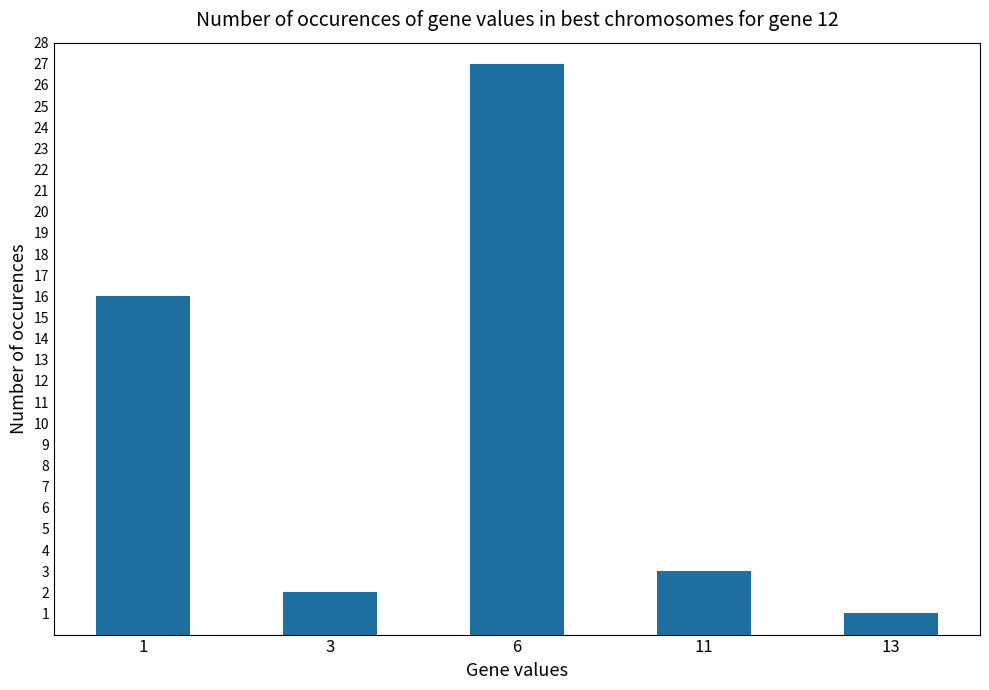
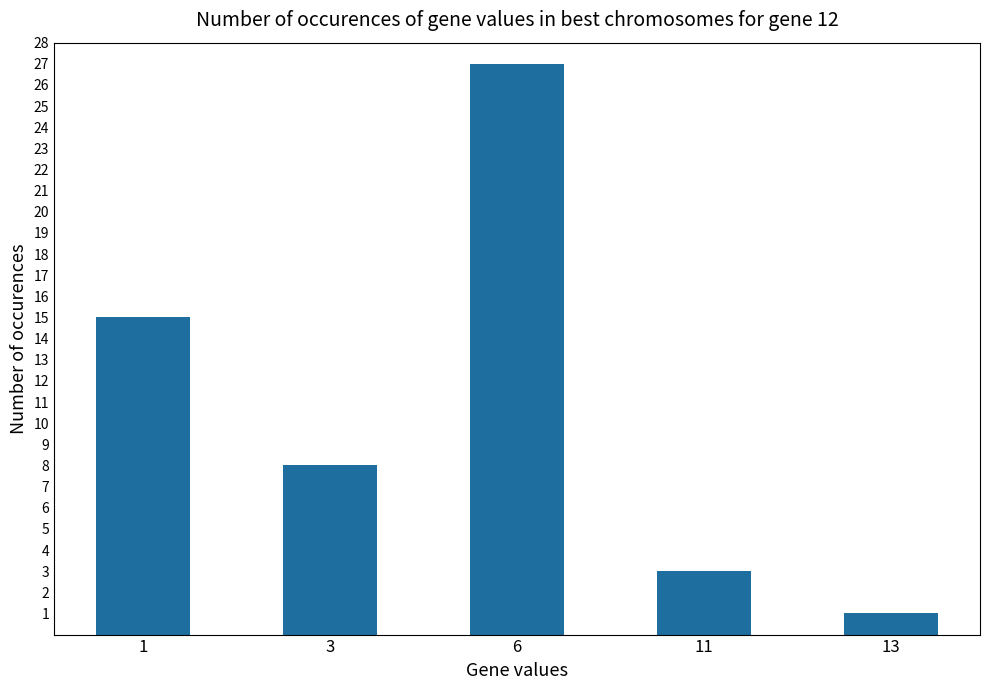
  {
-   "1": 16,
-   "3": 2,
+   "1": 15,
+   "3": 8,
    "6": 27,
    "11": 3,
    "13": 1
  }
